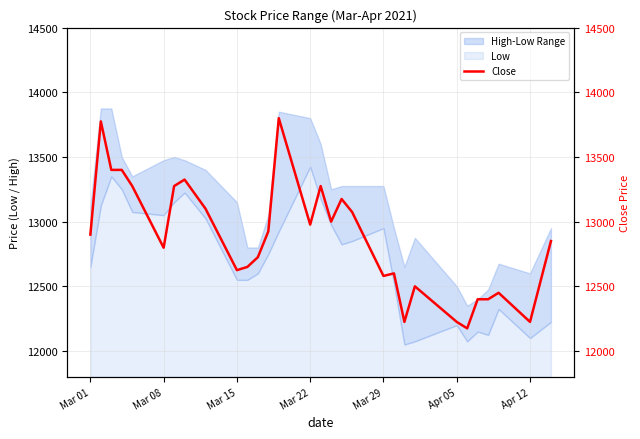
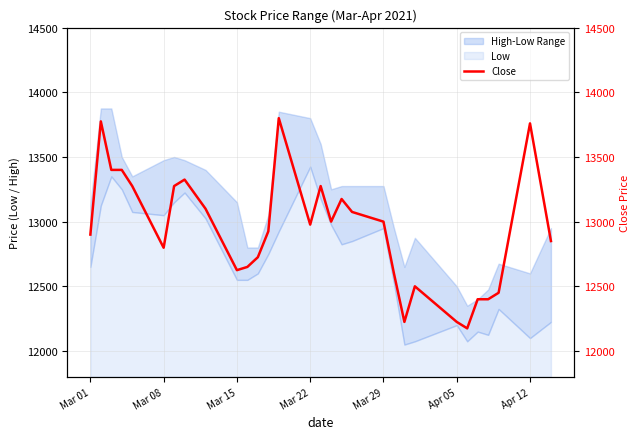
  {
    "Close": {
      "Mar 01": 12900,
      "Mar 08": 12800,
      "Mar 15": 12630,
      "Mar 22": 12980,
-     "Mar 29": 12580,
+     "Mar 29": 13000,
      "Apr 05": 12230,
-     "Apr 12": 12230
+     "Apr 12": 13760
    }
  }
